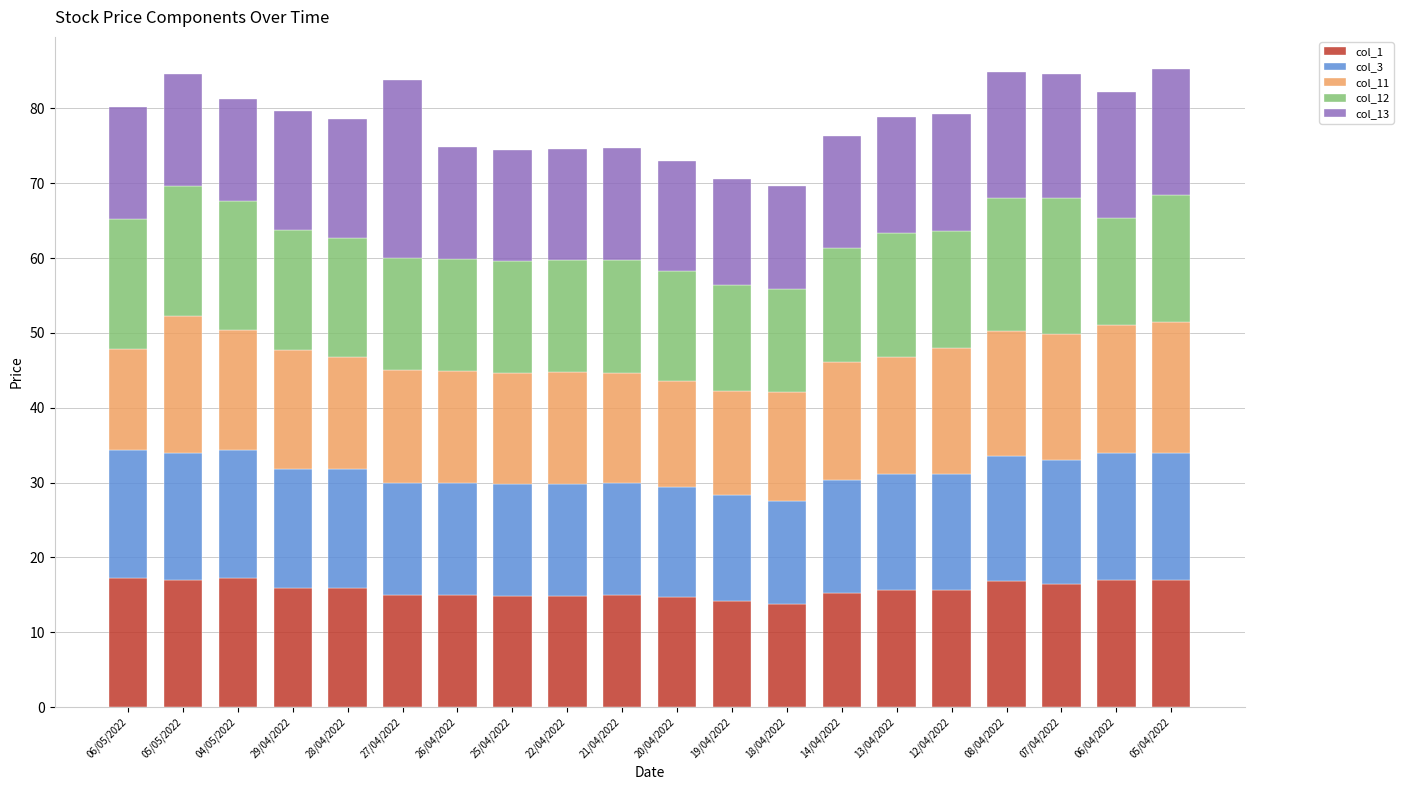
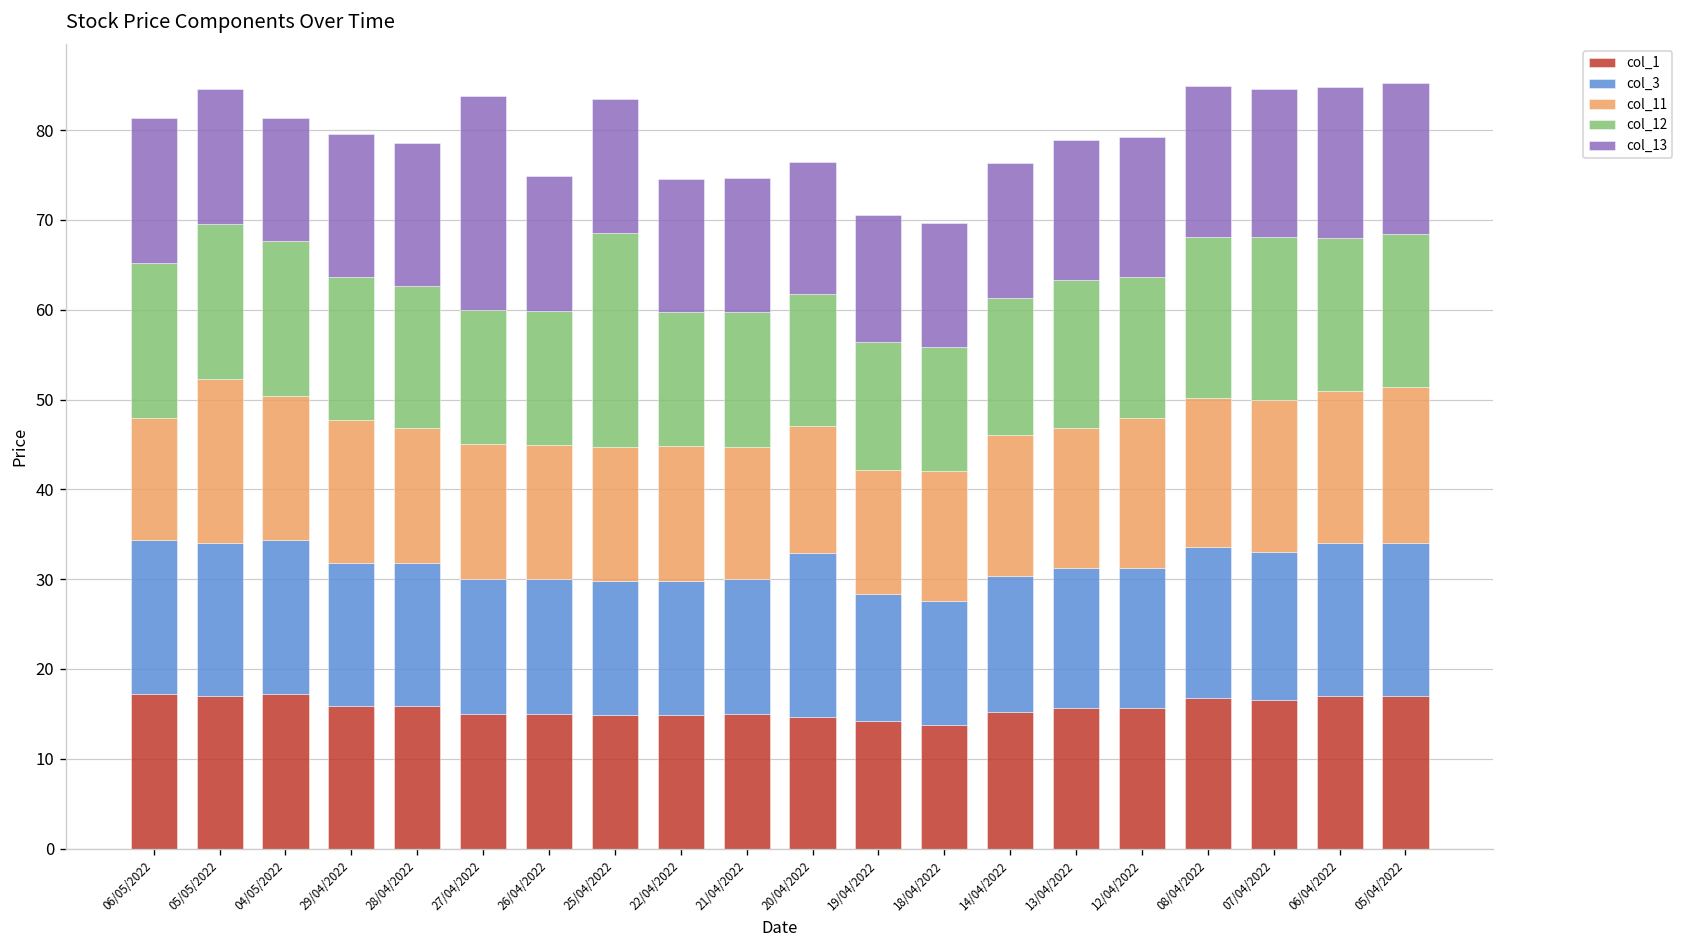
  {
    "col_1": {
      "06/05/2022": 17,
      "05/05/2022": 17,
      "04/05/2022": 17,
      "29/04/2022": 16,
      "28/04/2022": 16,
      "27/04/2022": 15,
      "26/04/2022": 15,
      "25/04/2022": 15,
      "22/04/2022": 15,
      "21/04/2022": 15,
      "20/04/2022": 15,
      "19/04/2022": 14,
      "18/04/2022": 14,
      "14/04/2022": 15,
      "13/04/2022": 16,
      "12/04/2022": 16,
      "08/04/2022": 17,
      "07/04/2022": 17,
      "06/04/2022": 17,
      "05/04/2022": 17
    },
    "col_3": {
      "06/05/2022": 17,
      "05/05/2022": 17,
      "04/05/2022": 17,
      "29/04/2022": 16,
      "28/04/2022": 16,
      "27/04/2022": 15,
      "26/04/2022": 15,
      "25/04/2022": 15,
      "22/04/2022": 15,
      "21/04/2022": 15,
-     "20/04/2022": 15,
+     "20/04/2022": 18,
      "19/04/2022": 14,
      "18/04/2022": 14,
      "14/04/2022": 15,
      "13/04/2022": 16,
      "12/04/2022": 16,
      "08/04/2022": 17,
      "07/04/2022": 17,
      "06/04/2022": 17,
      "05/04/2022": 17
    },
    "col_11": {
      "06/05/2022": 14,
      "05/05/2022": 18,
      "04/05/2022": 16,
      "29/04/2022": 16,
      "28/04/2022": 15,
      "27/04/2022": 15,
      "26/04/2022": 15,
      "25/04/2022": 15,
      "22/04/2022": 15,
      "21/04/2022": 15,
      "20/04/2022": 14,
      "19/04/2022": 14,
      "18/04/2022": 15,
      "14/04/2022": 16,
      "13/04/2022": 16,
      "12/04/2022": 17,
      "08/04/2022": 17,
      "07/04/2022": 17,
      "06/04/2022": 17,
      "05/04/2022": 17
    },
    "col_12": {
      "06/05/2022": 17,
      "05/05/2022": 17,
      "04/05/2022": 17,
      "29/04/2022": 16,
      "28/04/2022": 16,
      "27/04/2022": 15,
      "26/04/2022": 15,
-     "25/04/2022": 15,
+     "25/04/2022": 24,
      "22/04/2022": 15,
      "21/04/2022": 15,
      "20/04/2022": 15,
      "19/04/2022": 14,
      "18/04/2022": 14,
      "14/04/2022": 15,
      "13/04/2022": 17,
      "12/04/2022": 16,
      "08/04/2022": 18,
      "07/04/2022": 18,
-     "06/04/2022": 14,
+     "06/04/2022": 17,
      "05/04/2022": 17
    },
    "col_13": {
-     "06/05/2022": 15,
+     "06/05/2022": 16,
      "05/05/2022": 15,
      "04/05/2022": 14,
      "29/04/2022": 16,
      "28/04/2022": 16,
      "27/04/2022": 24,
      "26/04/2022": 15,
      "25/04/2022": 15,
      "22/04/2022": 15,
      "21/04/2022": 15,
      "20/04/2022": 15,
      "19/04/2022": 14,
      "18/04/2022": 14,
      "14/04/2022": 15,
      "13/04/2022": 16,
      "12/04/2022": 16,
      "08/04/2022": 17,
      "07/04/2022": 17,
      "06/04/2022": 17,
      "05/04/2022": 17
    }
  }
